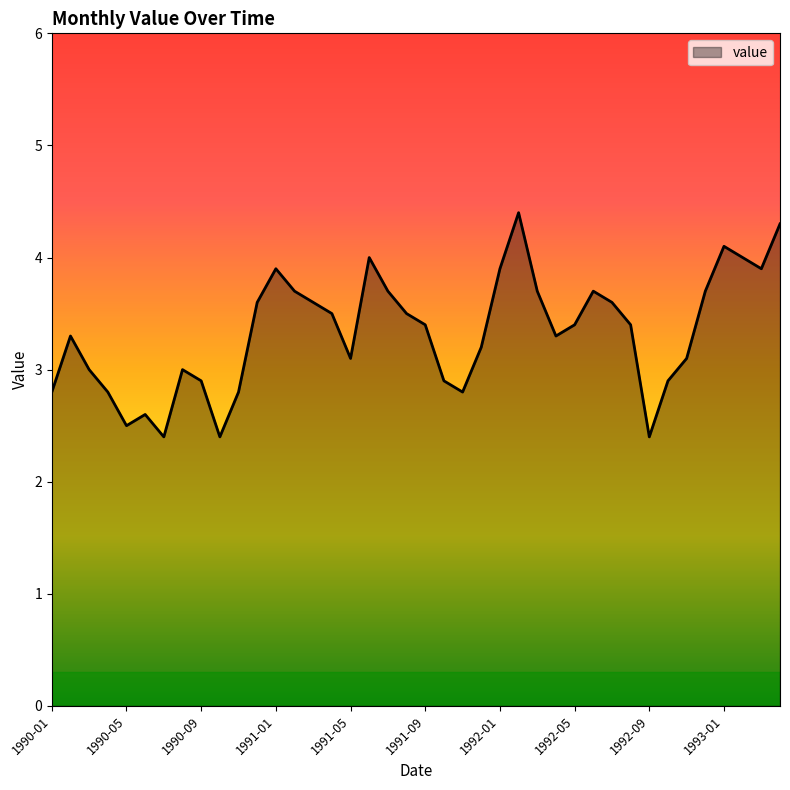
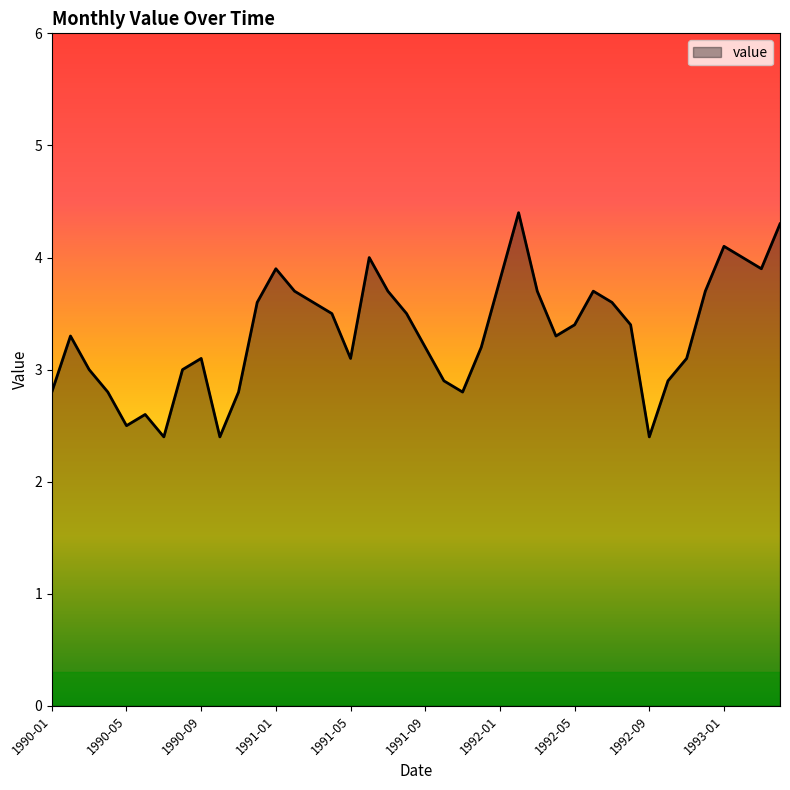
  {
    "1990-01": 2.8,
    "1990-05": 2.5,
-   "1990-09": 2.9,
+   "1990-09": 3.1,
    "1991-01": 3.9,
    "1991-05": 3.1,
-   "1991-09": 3.4,
-   "1992-01": 3.9,
+   "1991-09": 3.2,
+   "1992-01": 3.8,
    "1992-05": 3.4,
    "1992-09": 2.4,
    "1993-01": 4.1
  }
